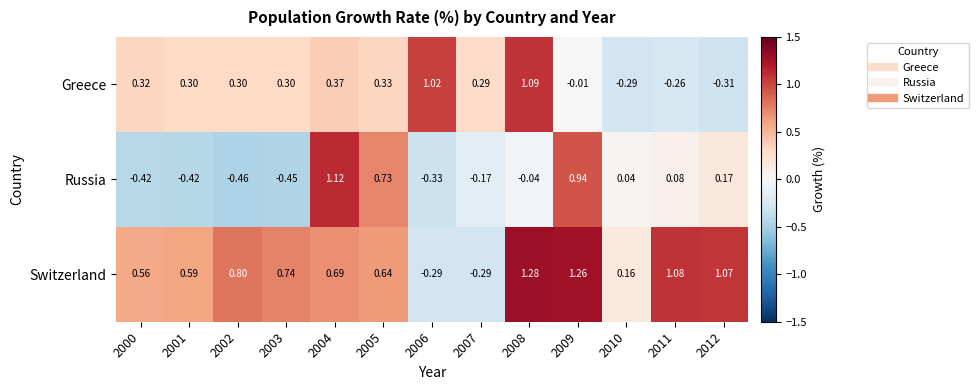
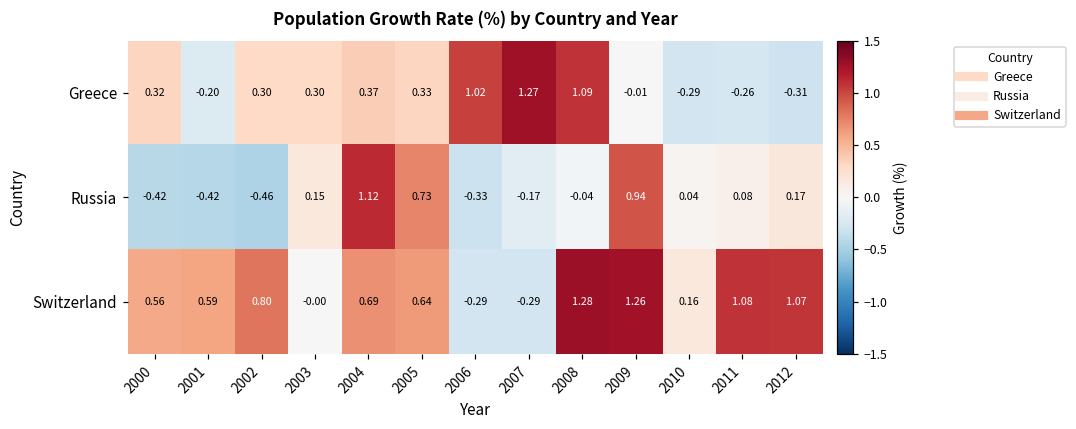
  {
    "Greece": {
      "2000": 0.32,
-     "2001": 0.30,
+     "2001": -0.20,
      "2002": 0.30,
      "2003": 0.30,
      "2004": 0.37,
      "2005": 0.33,
      "2006": 1.02,
-     "2007": 0.29,
+     "2007": 1.27,
      "2008": 1.09,
      "2009": -0.01,
      "2010": -0.29,
      "2011": -0.26,
      "2012": -0.31
    },
    "Russia": {
      "2000": -0.42,
      "2001": -0.42,
      "2002": -0.46,
-     "2003": -0.45,
+     "2003": 0.15,
      "2004": 1.12,
      "2005": 0.73,
      "2006": -0.33,
      "2007": -0.17,
      "2008": -0.04,
      "2009": 0.94,
      "2010": 0.04,
      "2011": 0.08,
      "2012": 0.17
    },
    "Switzerland": {
      "2000": 0.56,
      "2001": 0.59,
      "2002": 0.80,
-     "2003": 0.74,
+     "2003": -0.00,
      "2004": 0.69,
      "2005": 0.64,
      "2006": -0.29,
      "2007": -0.29,
      "2008": 1.28,
      "2009": 1.26,
      "2010": 0.16,
      "2011": 1.08,
      "2012": 1.07
    }
  }
